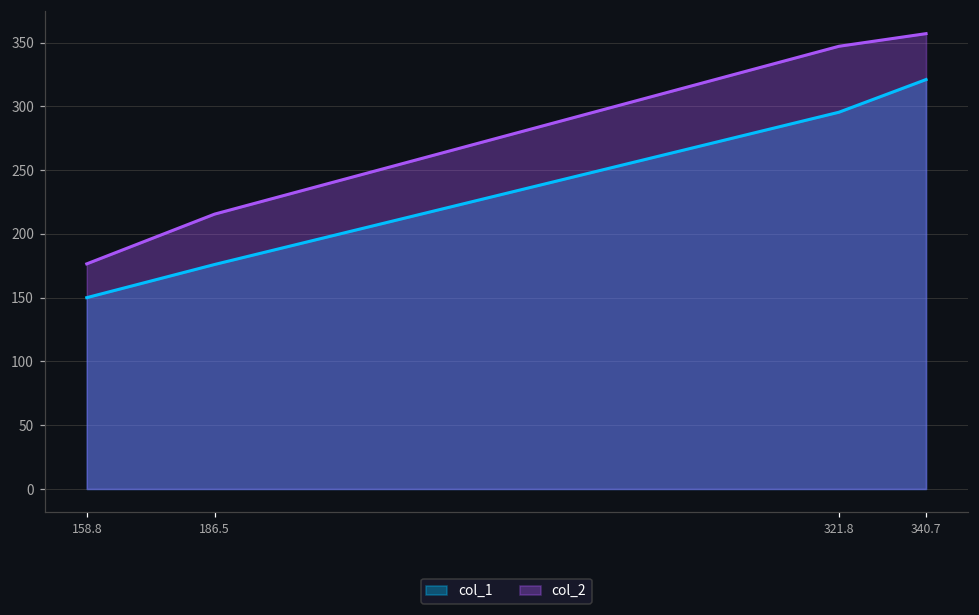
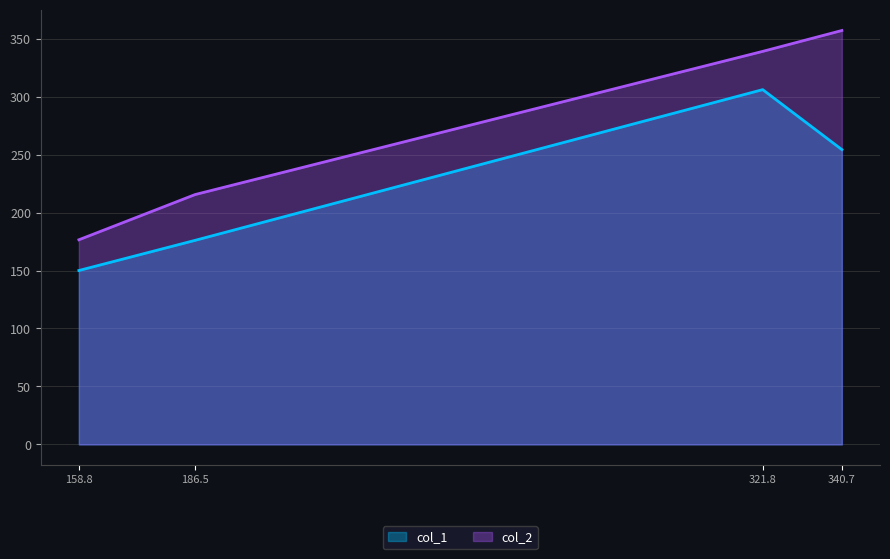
  {
    "col_1": {
      "158.8": 150,
      "186.5": 176,
-     "321.8": 295,
-     "340.7": 321
+     "321.8": 306,
+     "340.7": 254
    },
    "col_2": {
      "158.8": 177,
      "186.5": 216,
-     "321.8": 347,
+     "321.8": 339,
      "340.7": 357
    }
  }
